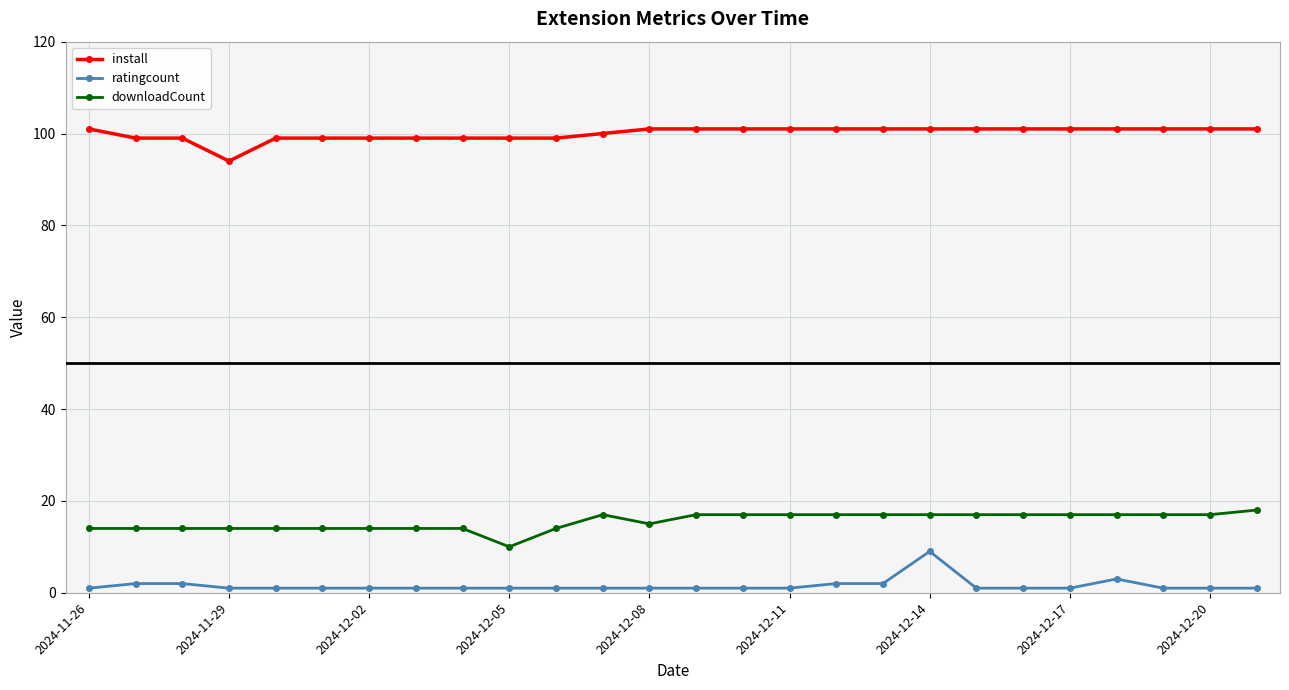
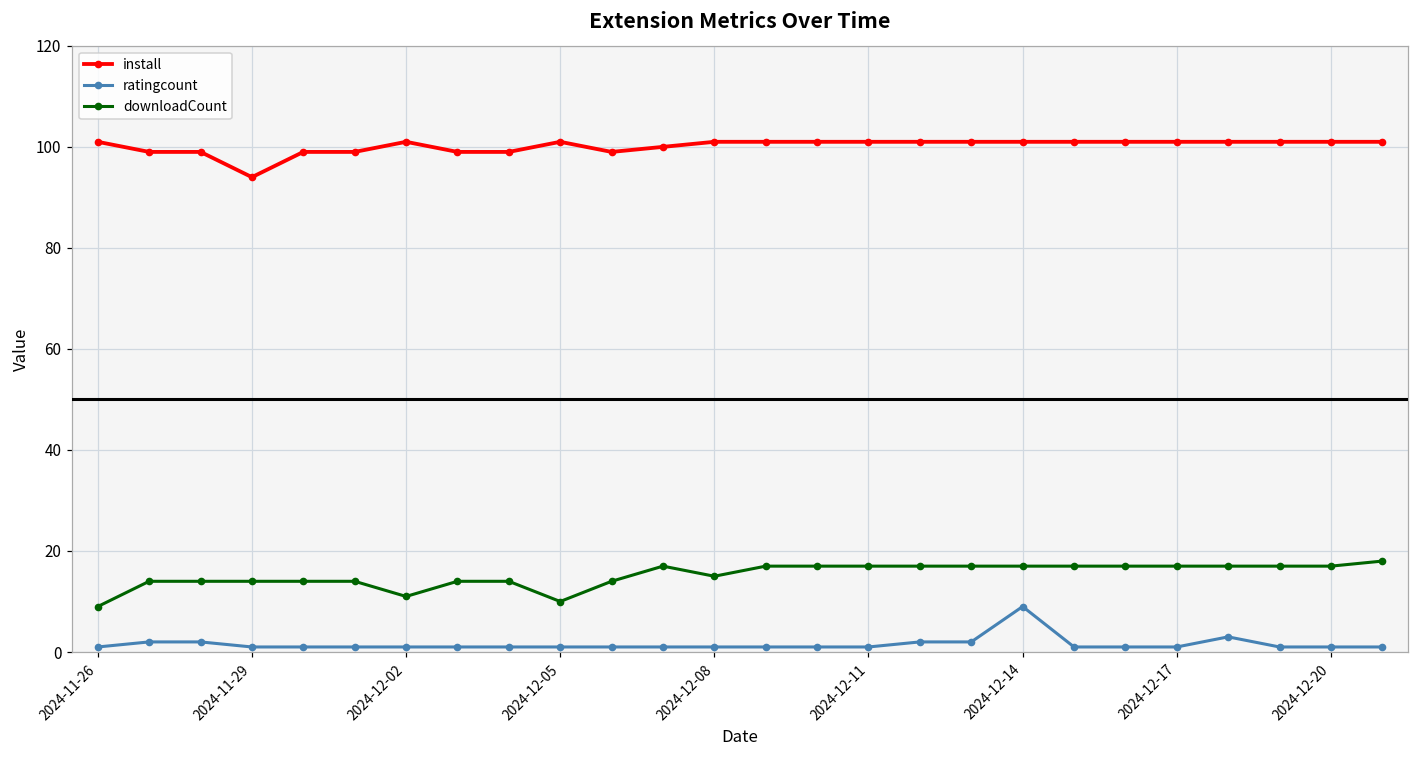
  {
    "install": {
      "2024-11-26": 101,
      "2024-11-29": 94,
-     "2024-12-02": 99,
-     "2024-12-05": 99,
+     "2024-12-02": 101,
+     "2024-12-05": 101,
      "2024-12-08": 101,
      "2024-12-11": 101,
      "2024-12-14": 101,
      "2024-12-17": 101,
      "2024-12-20": 101
    },
    "ratingcount": {
      "2024-11-26": 1,
      "2024-11-29": 1,
      "2024-12-02": 1,
      "2024-12-05": 1,
      "2024-12-08": 1,
      "2024-12-11": 1,
      "2024-12-14": 9,
      "2024-12-17": 1,
      "2024-12-20": 1
    },
    "downloadCount": {
-     "2024-11-26": 14,
+     "2024-11-26": 9,
      "2024-11-29": 14,
-     "2024-12-02": 14,
+     "2024-12-02": 11,
      "2024-12-05": 10,
      "2024-12-08": 15,
      "2024-12-11": 17,
      "2024-12-14": 17,
      "2024-12-17": 17,
      "2024-12-20": 17
    }
  }
